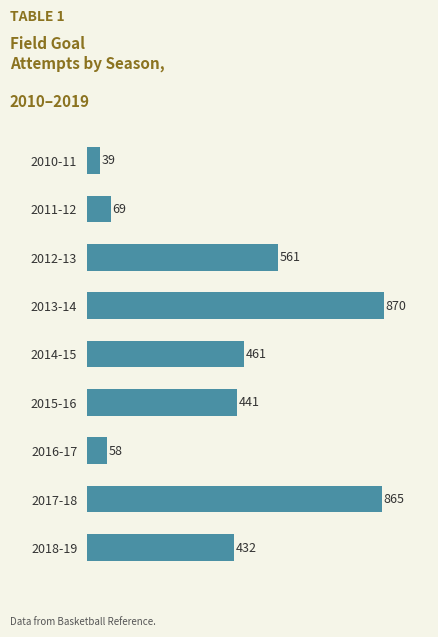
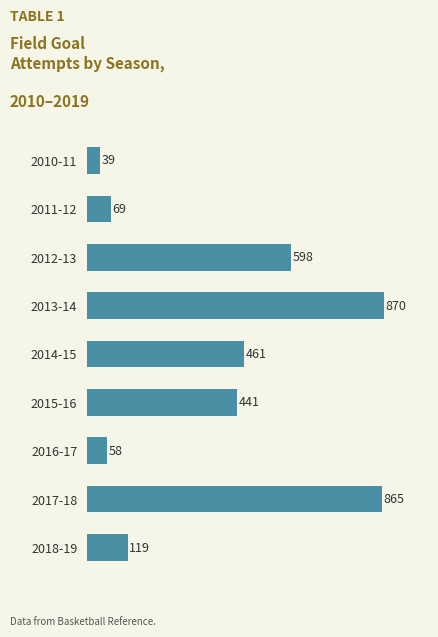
  {
-   "2012-13": 561,
-   "2018-19": 432
+   "2012-13": 598,
+   "2018-19": 119
  }
